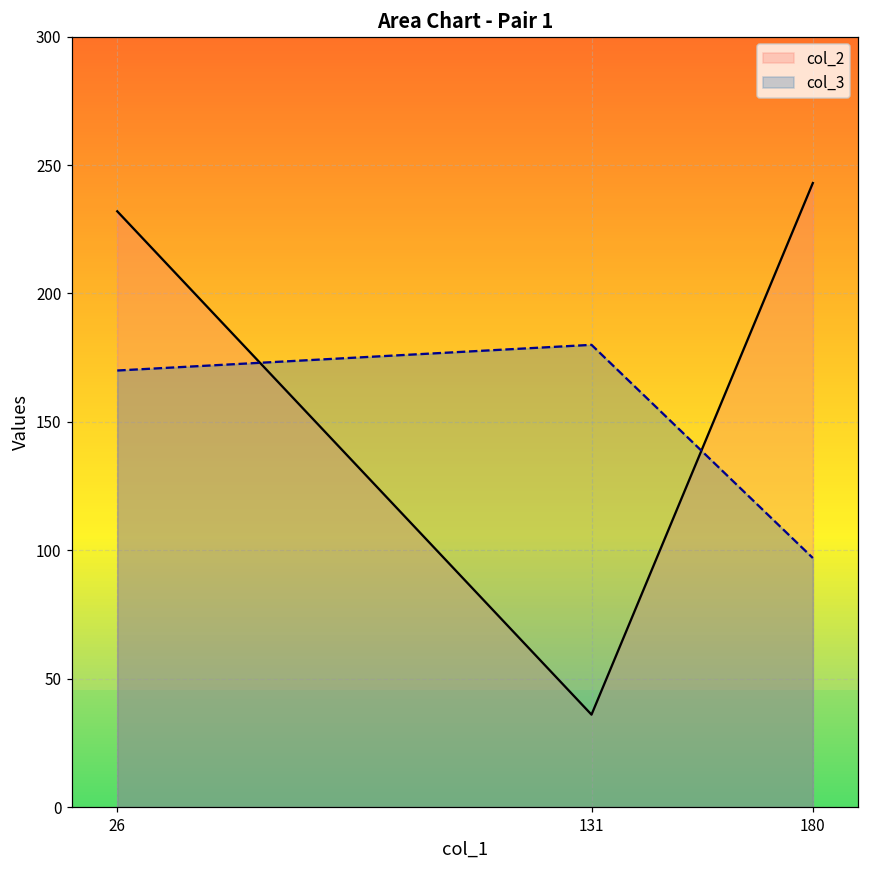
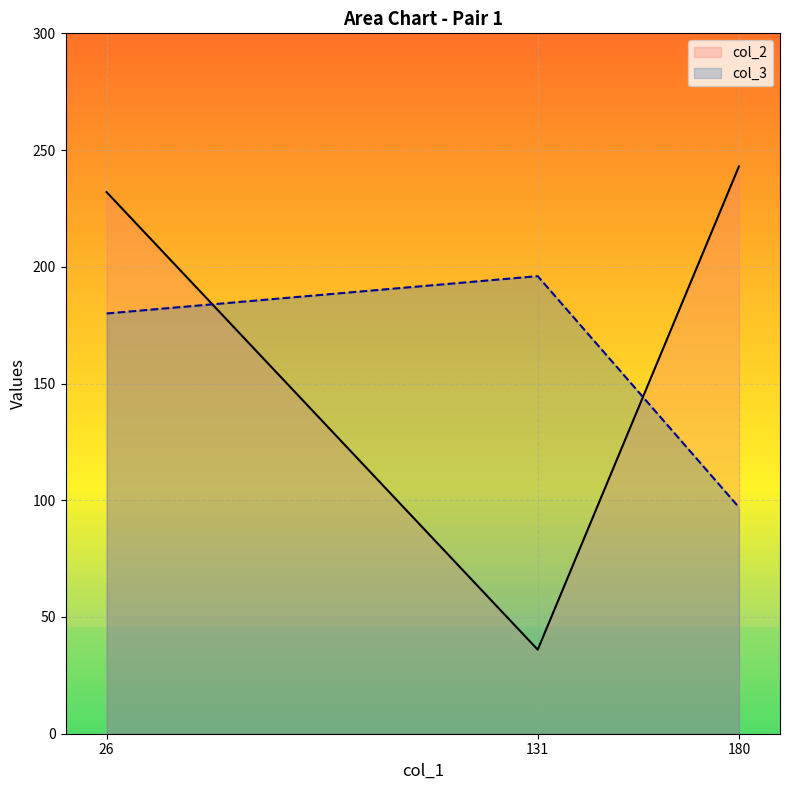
  {
    "col_2": {
      "26": 232,
      "131": 36,
      "180": 243
    },
    "col_3": {
-     "26": 170,
-     "131": 180,
+     "26": 180,
+     "131": 196,
      "180": 97
    }
  }
